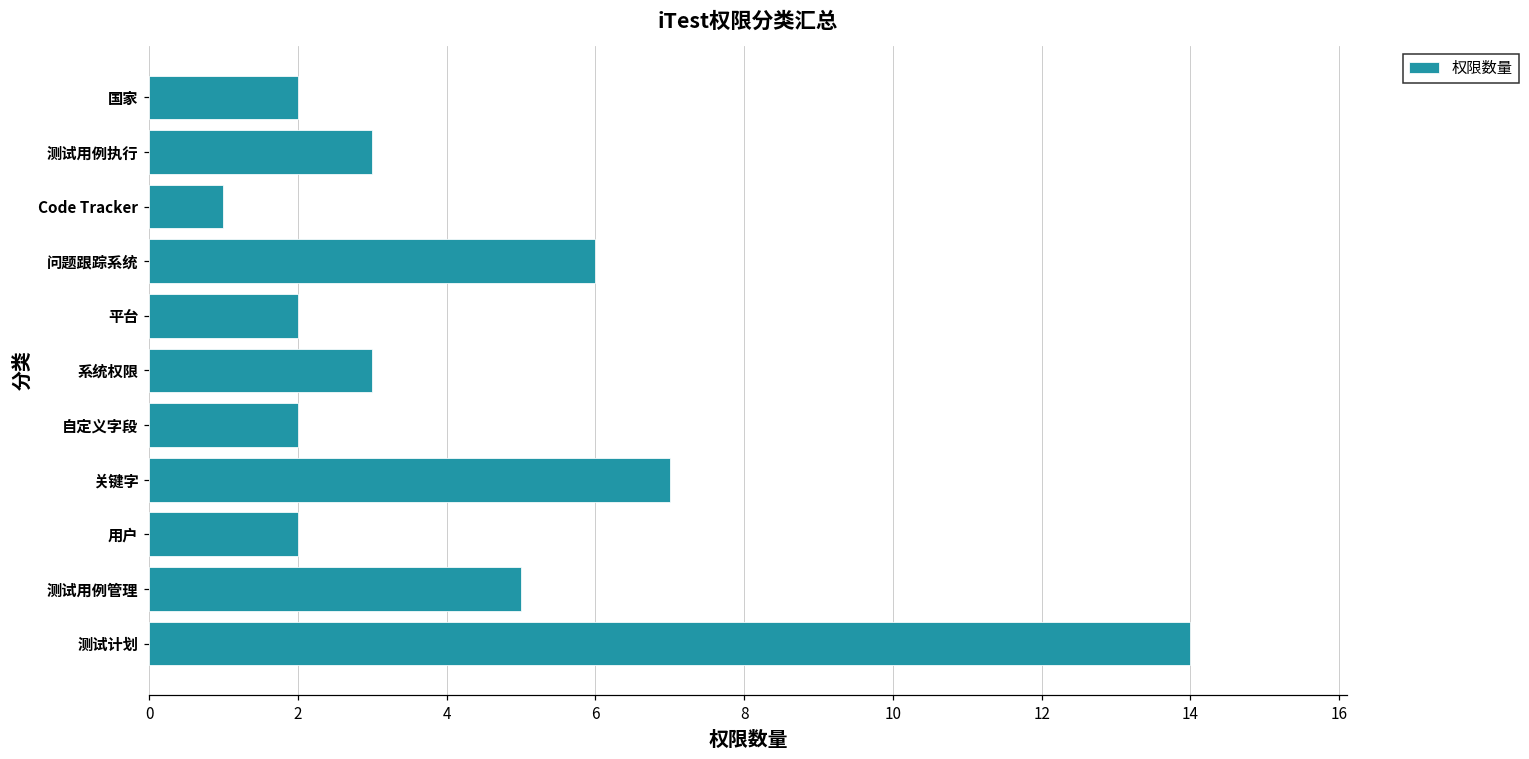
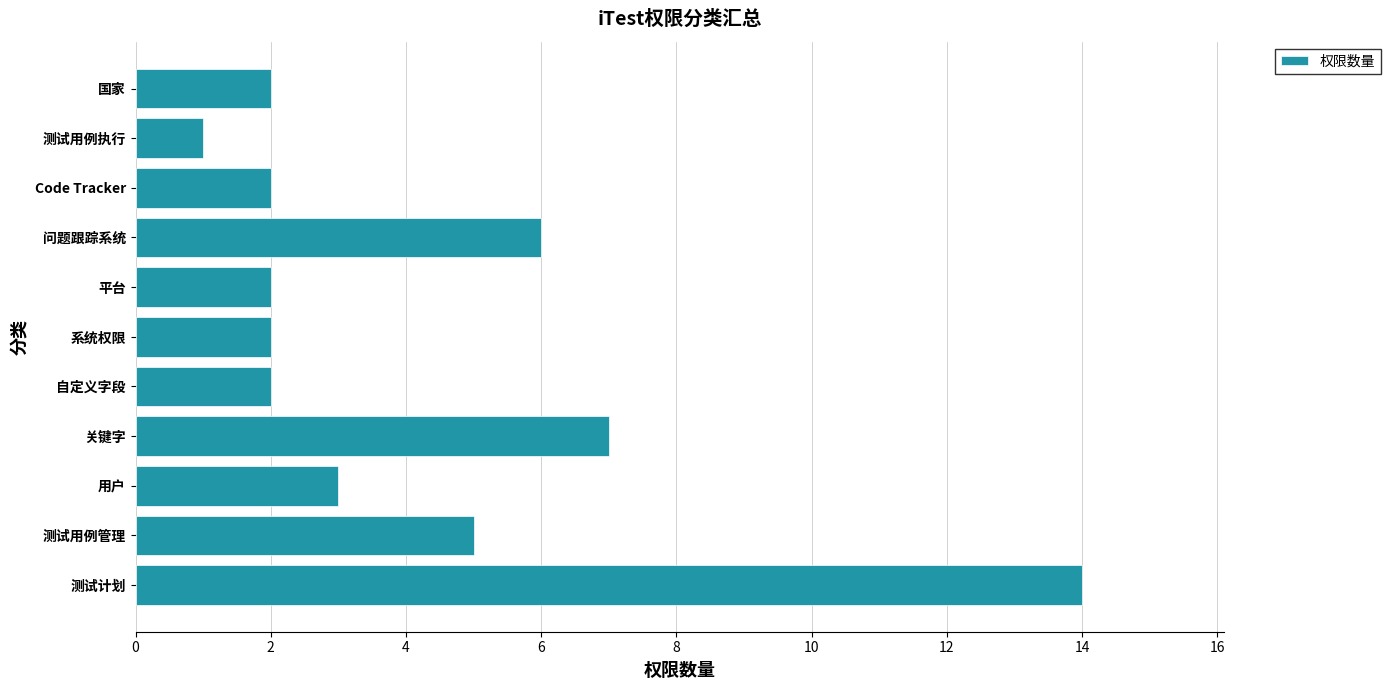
  {
    "国家": 2,
-   "测试用例执行": 3,
-   "Code Tracker": 1,
+   "测试用例执行": 1,
+   "Code Tracker": 2,
    "问题跟踪系统": 6,
    "平台": 2,
-   "系统权限": 3,
+   "系统权限": 2,
    "自定义字段": 2,
    "关键字": 7,
-   "用户": 2,
+   "用户": 3,
    "测试用例管理": 5,
    "测试计划": 14
  }
